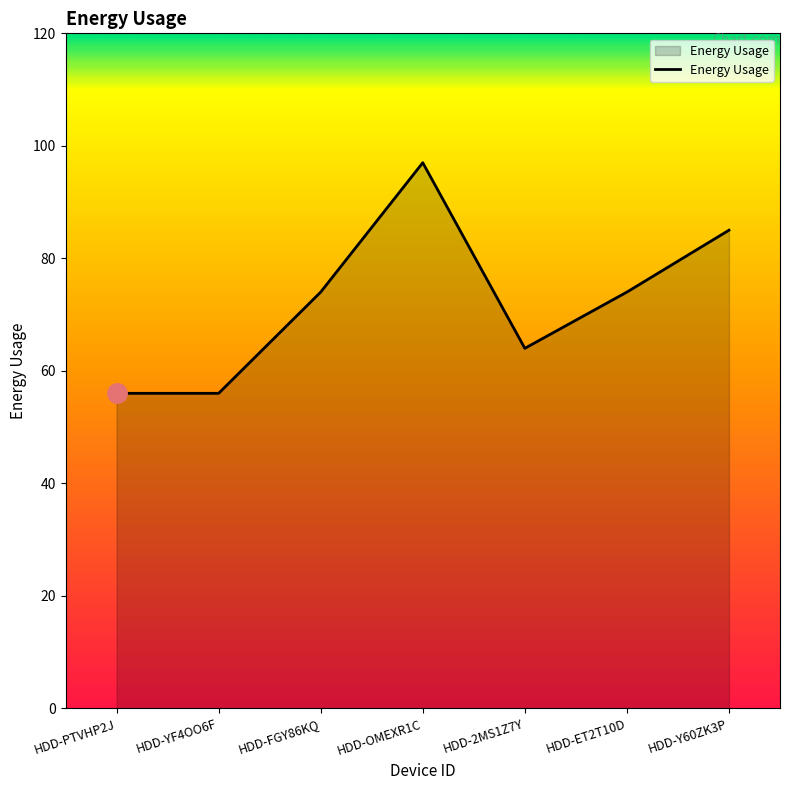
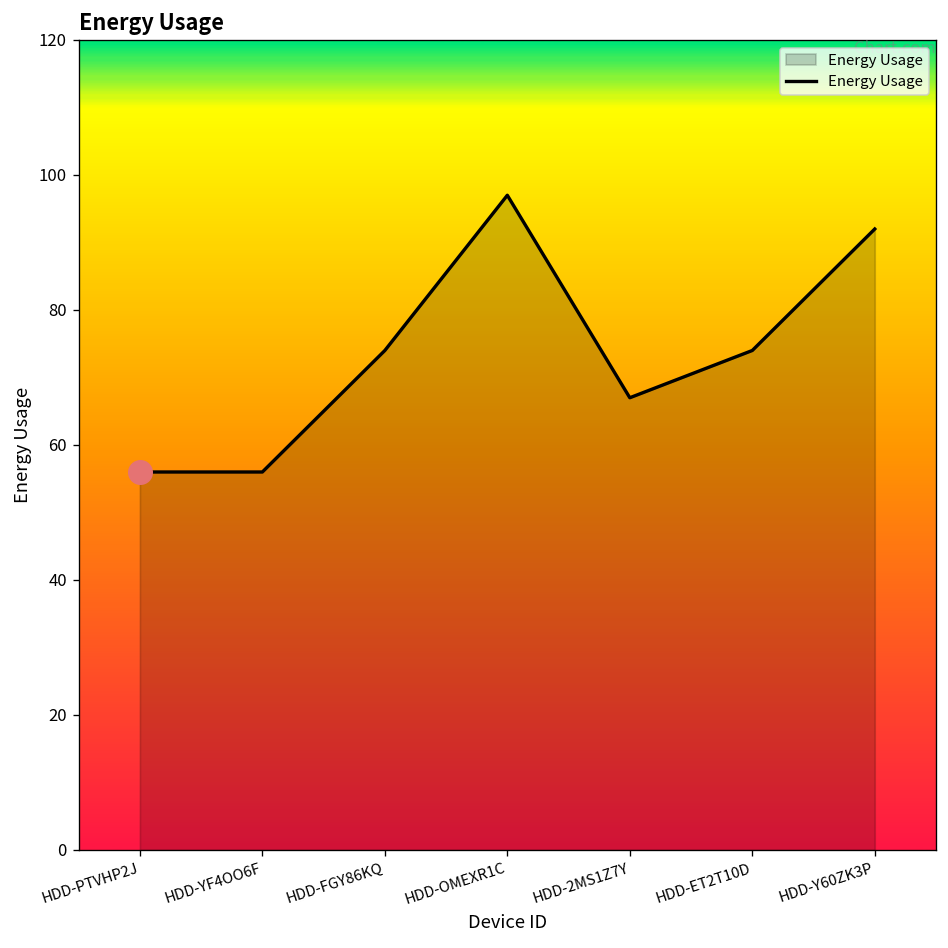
  {
    "Energy Usage": {
      "HDD-YF4OO6F": 56,
      "HDD-FGY86KQ": 74,
      "HDD-OMEXR1C": 97,
-     "HDD-2MS1Z7Y": 64,
+     "HDD-2MS1Z7Y": 67,
      "HDD-ET2T10D": 74,
-     "HDD-Y60ZK3P": 85
+     "HDD-Y60ZK3P": 92
    }
  }
